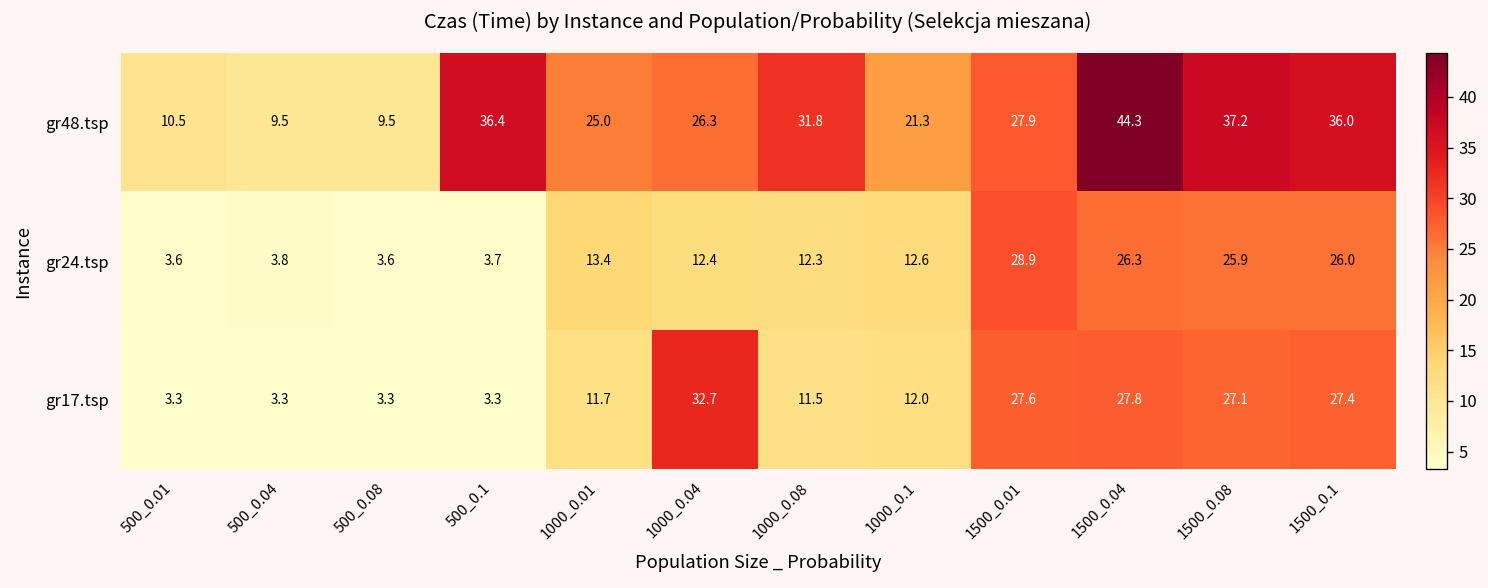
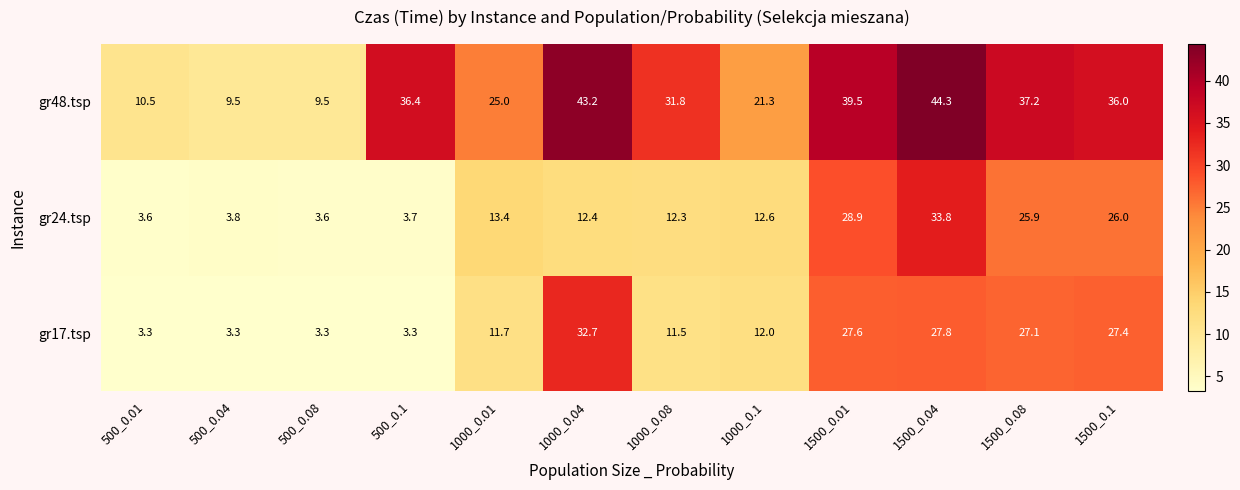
  {
    "gr48.tsp": {
      "500_0.01": 10.5,
      "500_0.04": 9.5,
      "500_0.08": 9.5,
      "500_0.1": 36.4,
      "1000_0.01": 25.0,
-     "1000_0.04": 26.3,
+     "1000_0.04": 43.2,
      "1000_0.08": 31.8,
      "1000_0.1": 21.3,
-     "1500_0.01": 27.9,
+     "1500_0.01": 39.5,
      "1500_0.04": 44.3,
      "1500_0.08": 37.2,
      "1500_0.1": 36.0
    },
    "gr24.tsp": {
      "500_0.01": 3.6,
      "500_0.04": 3.8,
      "500_0.08": 3.6,
      "500_0.1": 3.7,
      "1000_0.01": 13.4,
      "1000_0.04": 12.4,
      "1000_0.08": 12.3,
      "1000_0.1": 12.6,
      "1500_0.01": 28.9,
-     "1500_0.04": 26.3,
+     "1500_0.04": 33.8,
      "1500_0.08": 25.9,
      "1500_0.1": 26.0
    },
    "gr17.tsp": {
      "500_0.01": 3.3,
      "500_0.04": 3.3,
      "500_0.08": 3.3,
      "500_0.1": 3.3,
      "1000_0.01": 11.7,
      "1000_0.04": 32.7,
      "1000_0.08": 11.5,
      "1000_0.1": 12.0,
      "1500_0.01": 27.6,
      "1500_0.04": 27.8,
      "1500_0.08": 27.1,
      "1500_0.1": 27.4
    }
  }
